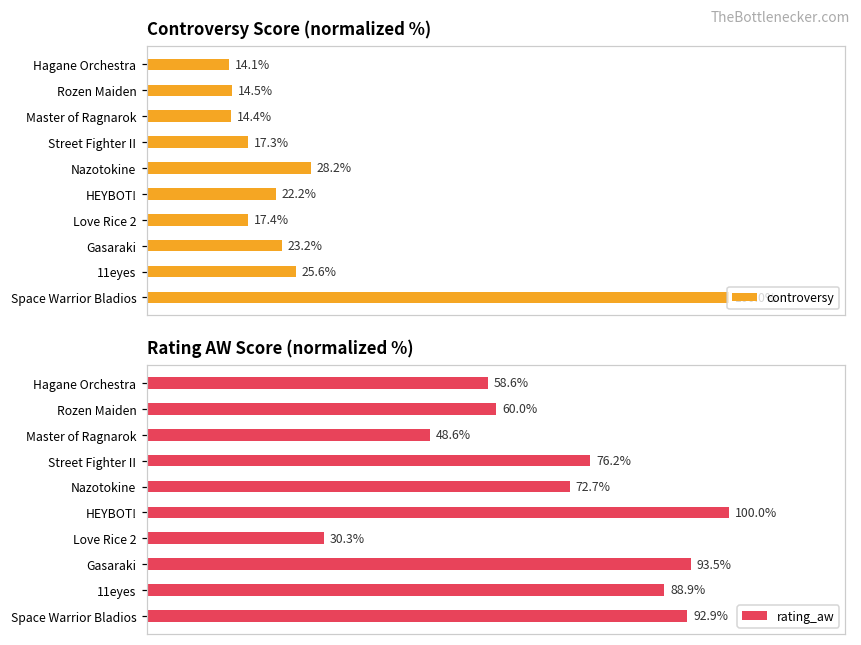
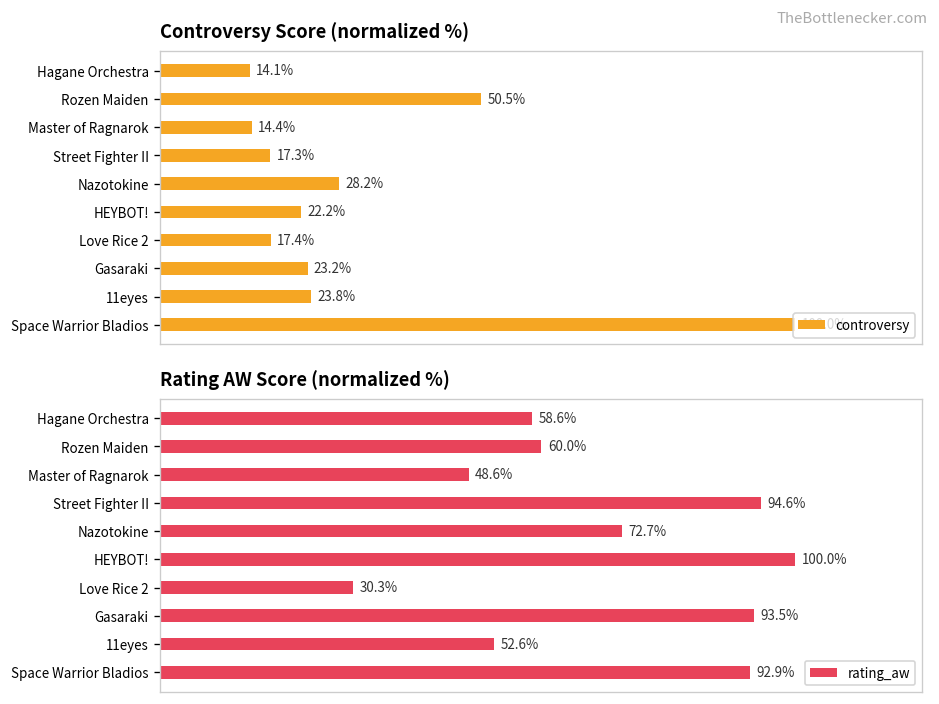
  {
    "Controversy Score (normalized %)": {
      "Hagane Orchestra": "14.1%",
-     "Rozen Maiden": "14.5%",
+     "Rozen Maiden": "50.5%",
      "Master of Ragnarok": "14.4%",
      "Street Fighter II": "17.3%",
      "Nazotokine": "28.2%",
      "HEYBOT!": "22.2%",
      "Love Rice 2": "17.4%",
      "Gasaraki": "23.2%",
-     "11eyes": "25.6%"
+     "11eyes": "23.8%"
    },
    "Rating AW Score (normalized %)": {
      "Hagane Orchestra": "58.6%",
      "Rozen Maiden": "60.0%",
      "Master of Ragnarok": "48.6%",
-     "Street Fighter II": "76.2%",
+     "Street Fighter II": "94.6%",
      "Nazotokine": "72.7%",
      "HEYBOT!": "100.0%",
      "Love Rice 2": "30.3%",
      "Gasaraki": "93.5%",
-     "11eyes": "88.9%",
+     "11eyes": "52.6%",
      "Space Warrior Bladios": "92.9%"
    }
  }
